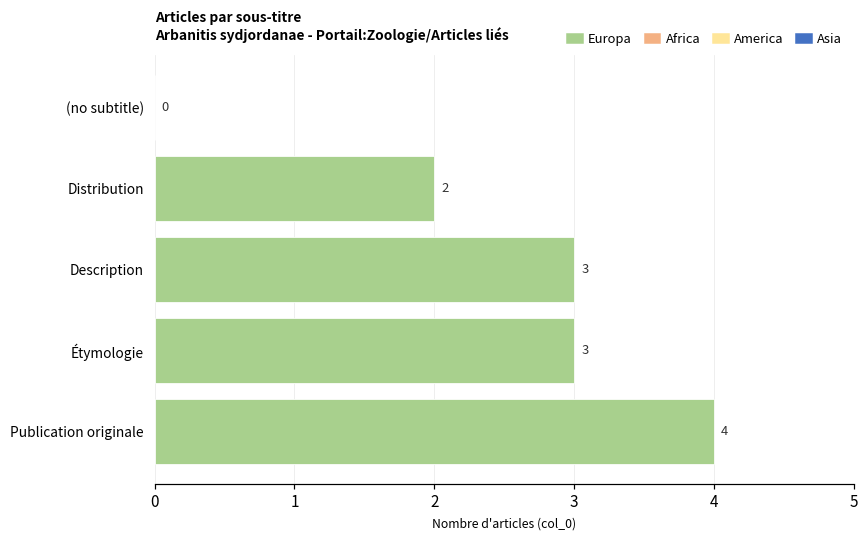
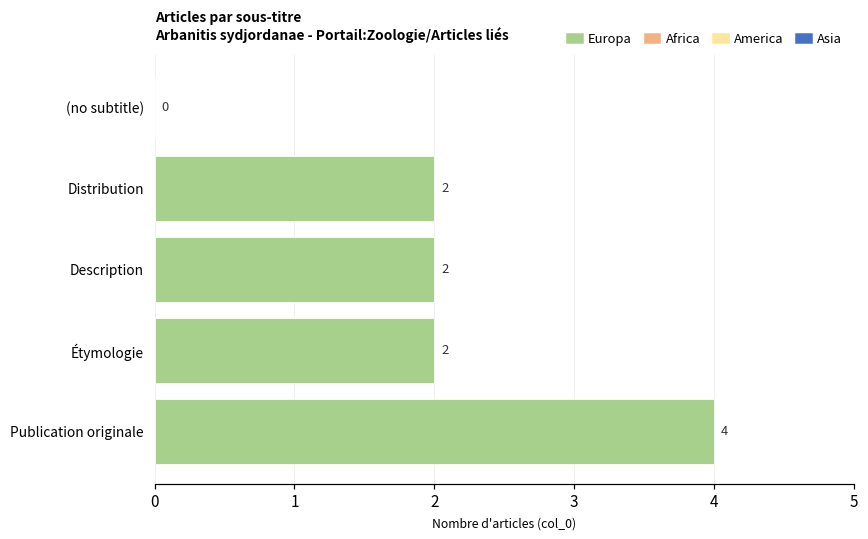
  {
    "(no subtitle)": 0,
    "Distribution": 2,
-   "Description": 3,
-   "Étymologie": 3,
+   "Description": 2,
+   "Étymologie": 2,
    "Publication originale": 4
  }
